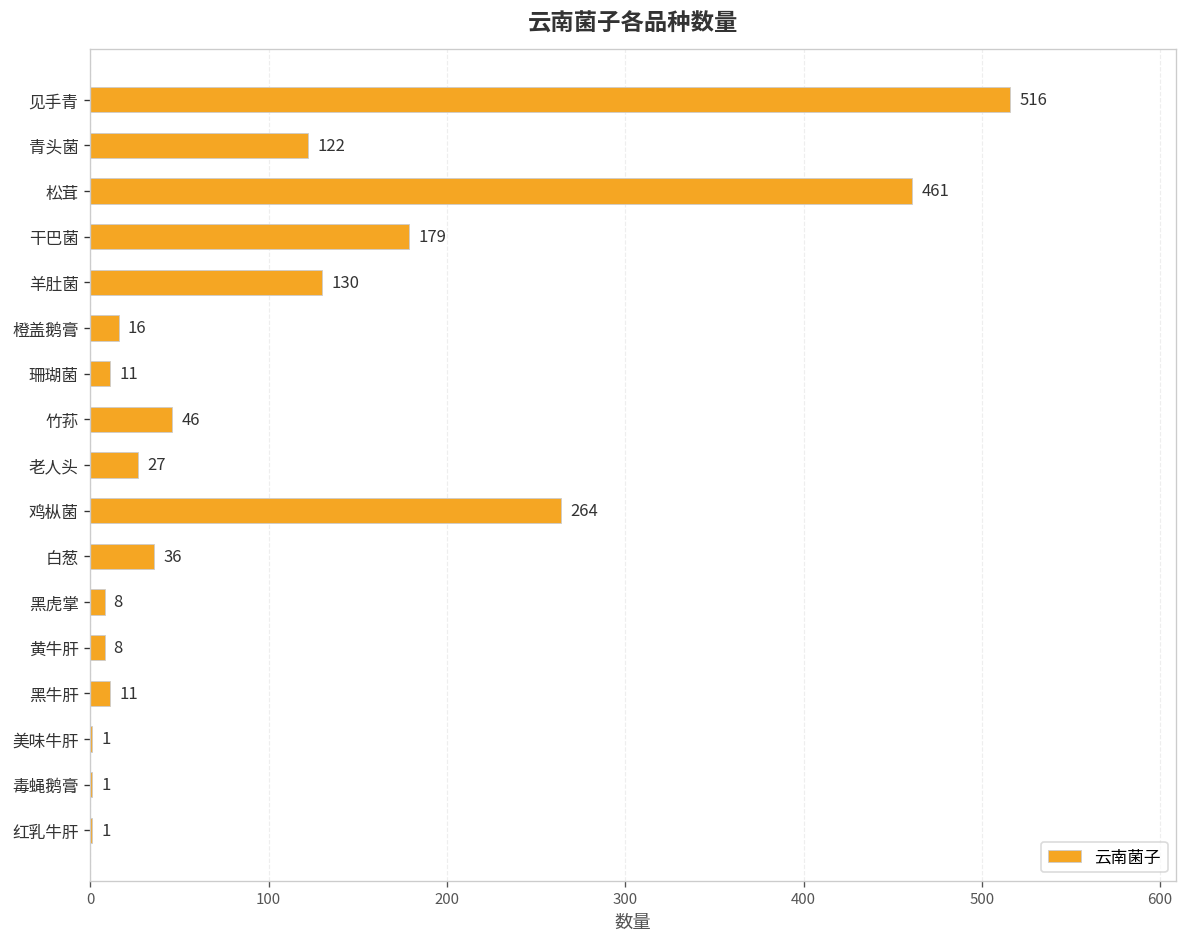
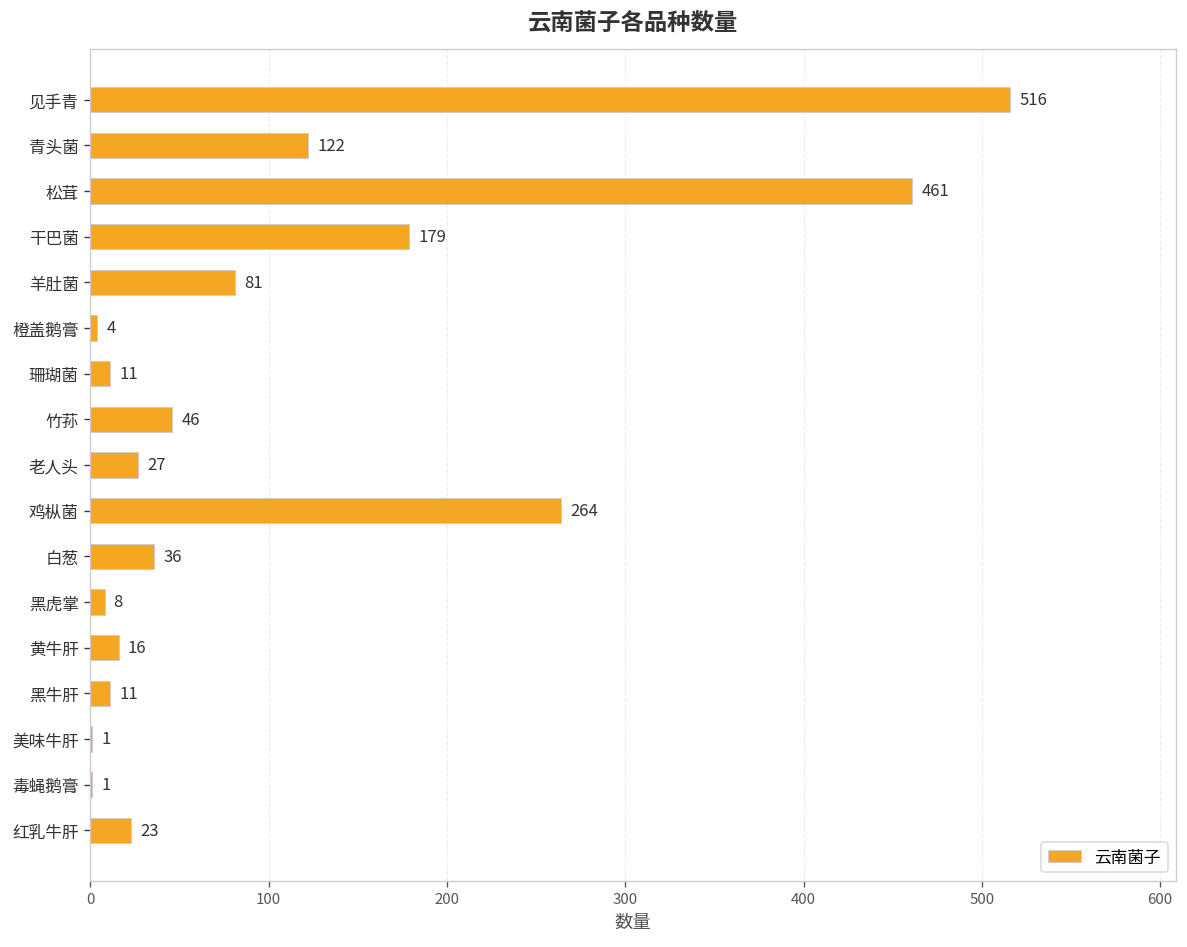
  {
    "见手青": 516,
    "青头菌": 122,
    "松茸": 461,
    "干巴菌": 179,
-   "羊肚菌": 130,
-   "橙盖鹅膏": 16,
+   "羊肚菌": 81,
+   "橙盖鹅膏": 4,
    "珊瑚菌": 11,
    "竹荪": 46,
    "老人头": 27,
    "鸡枞菌": 264,
    "白葱": 36,
    "黑虎掌": 8,
-   "黄牛肝": 8,
+   "黄牛肝": 16,
    "黑牛肝": 11,
    "美味牛肝": 1,
    "毒蝇鹅膏": 1,
-   "红乳牛肝": 1
+   "红乳牛肝": 23
  }
